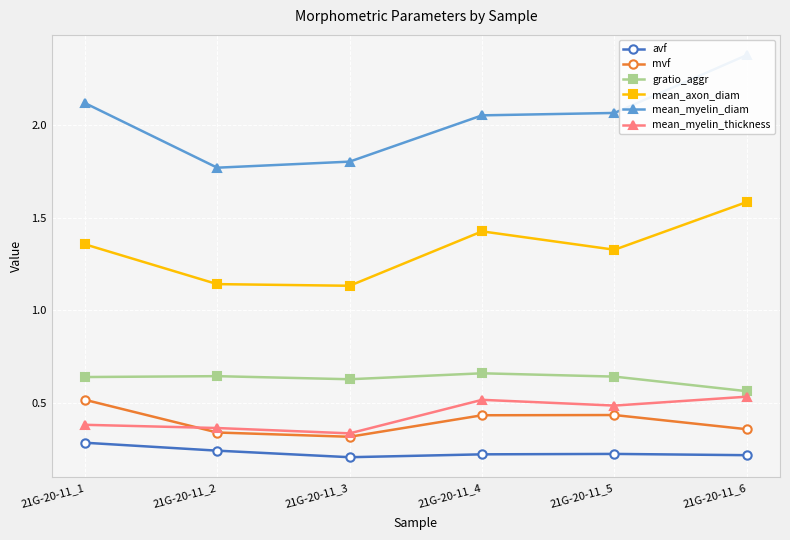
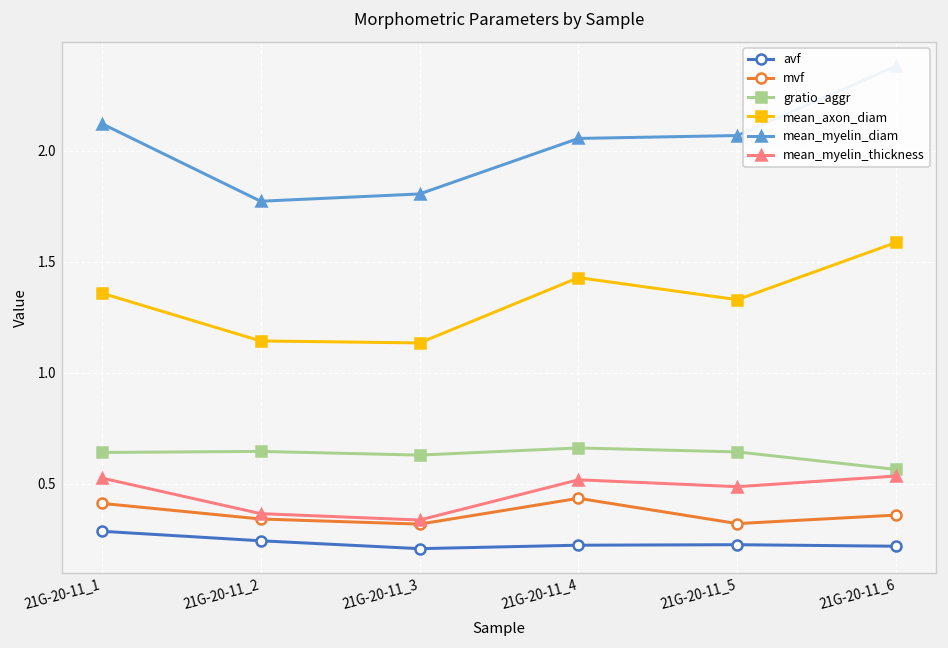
  {
    "mvf": {
-     "21G-20-11_1": 0.52,
+     "21G-20-11_1": 0.41,
      "21G-20-11_2": 0.34,
      "21G-20-11_3": 0.32,
      "21G-20-11_4": 0.43,
-     "21G-20-11_5": 0.43,
+     "21G-20-11_5": 0.32,
      "21G-20-11_6": 0.36
    },
    "gratio_aggr": {
      "21G-20-11_1": 0.64,
      "21G-20-11_2": 0.64,
      "21G-20-11_3": 0.63,
      "21G-20-11_4": 0.66,
      "21G-20-11_5": 0.64,
      "21G-20-11_6": 0.56
    },
    "mean_axon_diam": {
      "21G-20-11_1": 1.36,
      "21G-20-11_2": 1.14,
      "21G-20-11_3": 1.13,
      "21G-20-11_4": 1.43,
      "21G-20-11_5": 1.33,
      "21G-20-11_6": 1.59
    },
    "mean_myelin_thickness": {
-     "21G-20-11_1": 0.38,
+     "21G-20-11_1": 0.52,
      "21G-20-11_2": 0.36,
      "21G-20-11_3": 0.34,
      "21G-20-11_4": 0.52,
      "21G-20-11_5": 0.49,
      "21G-20-11_6": 0.53
    }
  }
